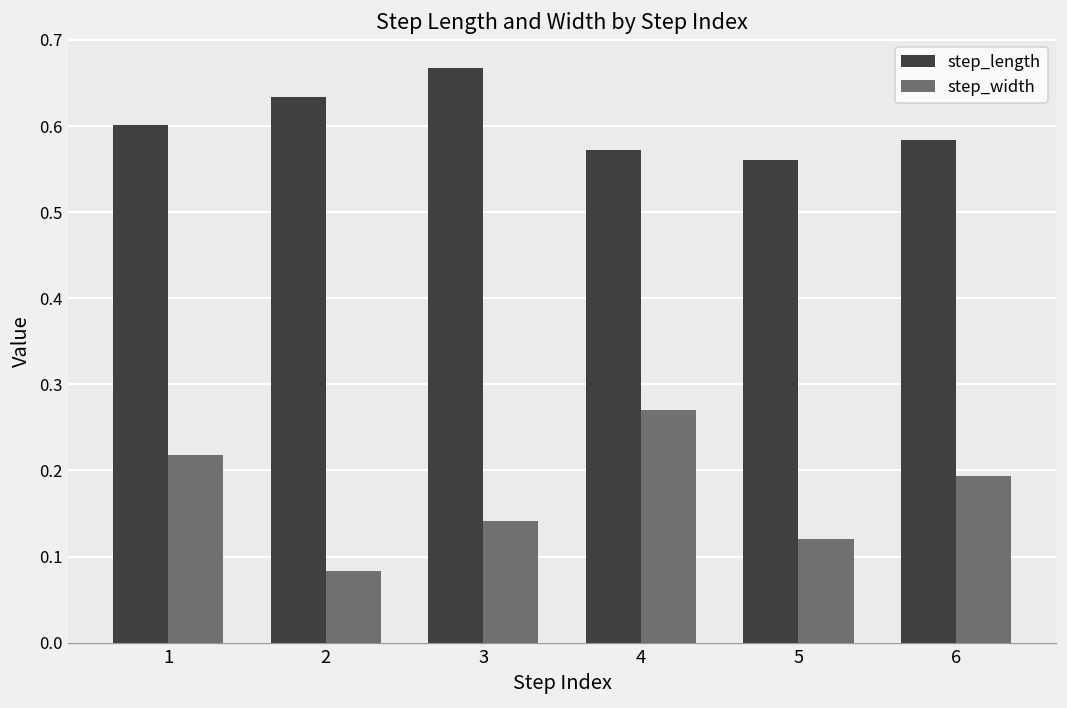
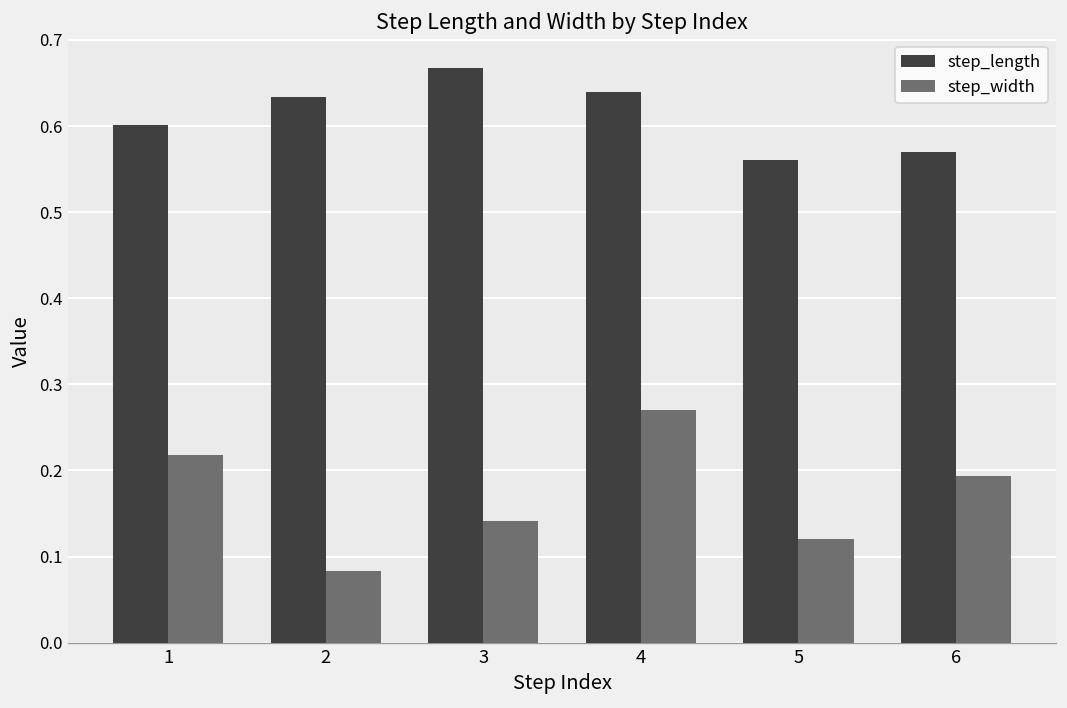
  {
    "step_length": {
      "1": 0.60,
      "2": 0.63,
      "3": 0.67,
-     "4": 0.57,
+     "4": 0.64,
      "5": 0.56,
-     "6": 0.58
+     "6": 0.57
    },
    "step_width": {
      "1": 0.22,
      "2": 0.08,
      "3": 0.14,
      "4": 0.27,
      "5": 0.12,
      "6": 0.19
    }
  }
